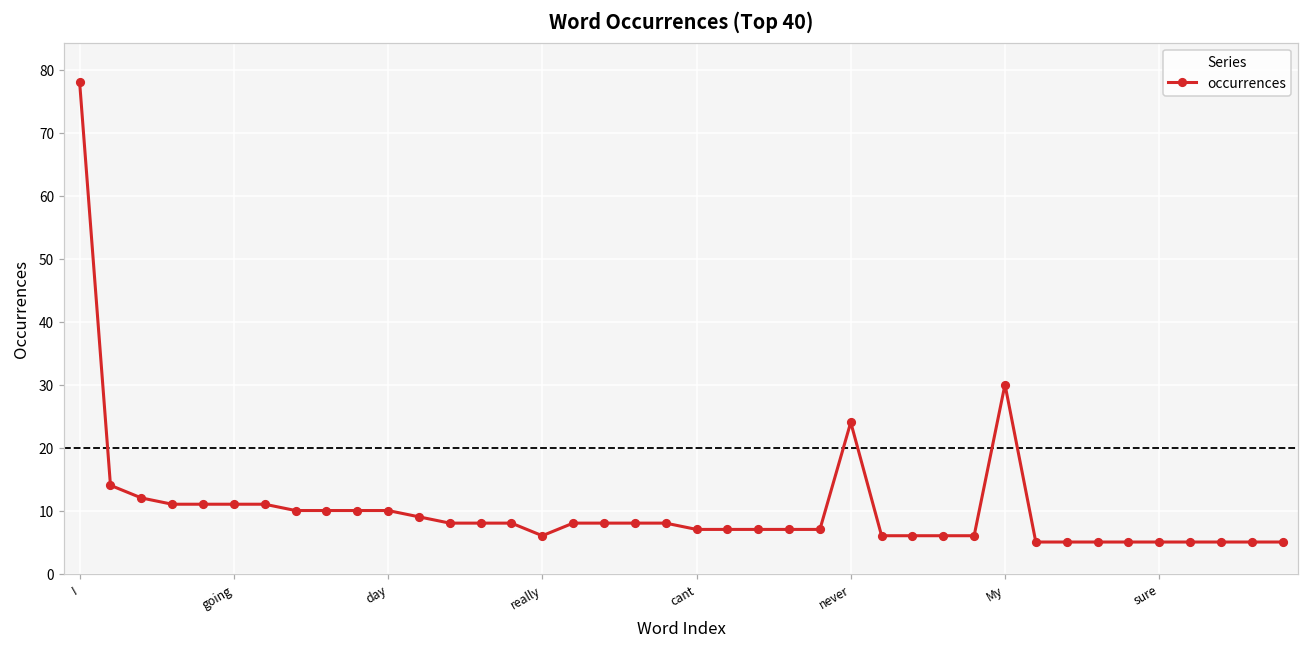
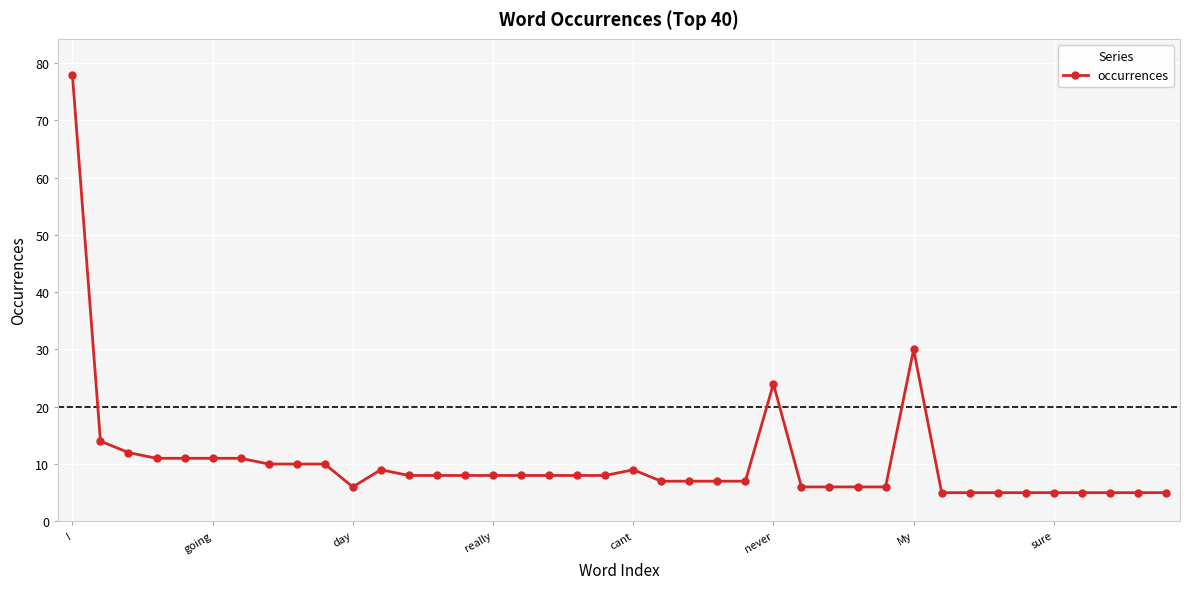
  {
    "I": 78,
    "going": 11,
-   "day": 10,
-   "really": 6,
-   "cant": 7,
+   "day": 6,
+   "really": 8,
+   "cant": 9,
    "never": 24,
    "My": 30,
    "sure": 5
  }
